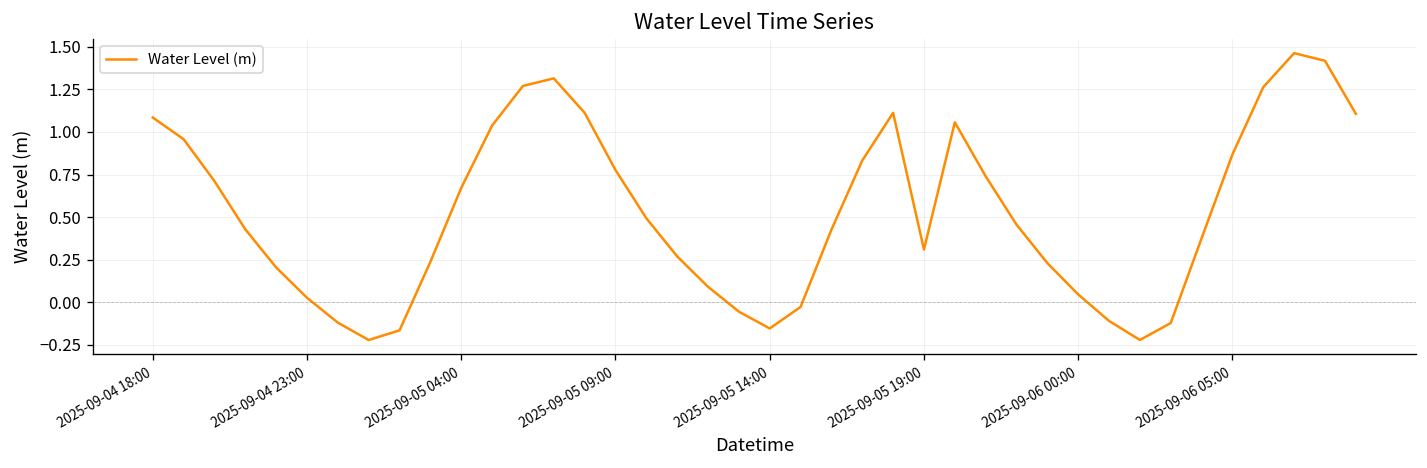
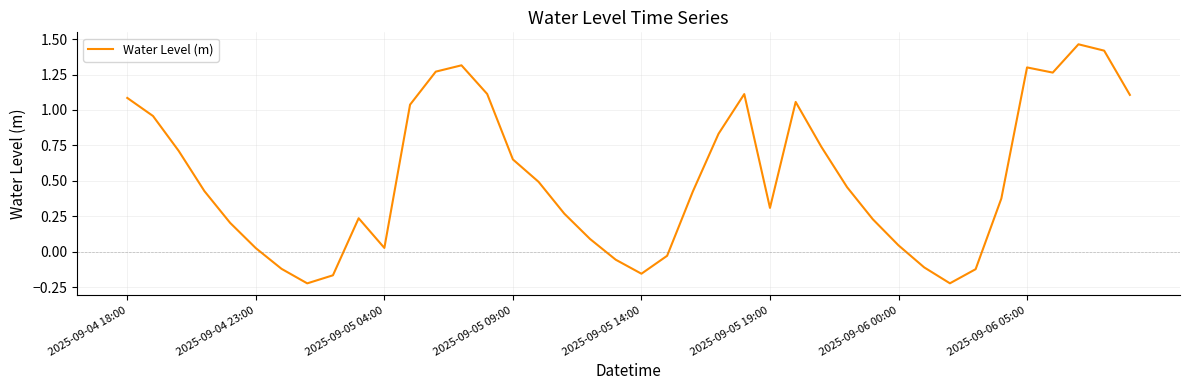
  {
    "2025-09-04 18:00": 1.09,
    "2025-09-04 23:00": 0.03,
-   "2025-09-05 04:00": 0.67,
-   "2025-09-05 09:00": 0.78,
+   "2025-09-05 04:00": 0.03,
+   "2025-09-05 09:00": 0.65,
    "2025-09-05 14:00": -0.15,
    "2025-09-05 19:00": 0.31,
    "2025-09-06 00:00": 0.05,
-   "2025-09-06 05:00": 0.87
+   "2025-09-06 05:00": 1.30
  }
